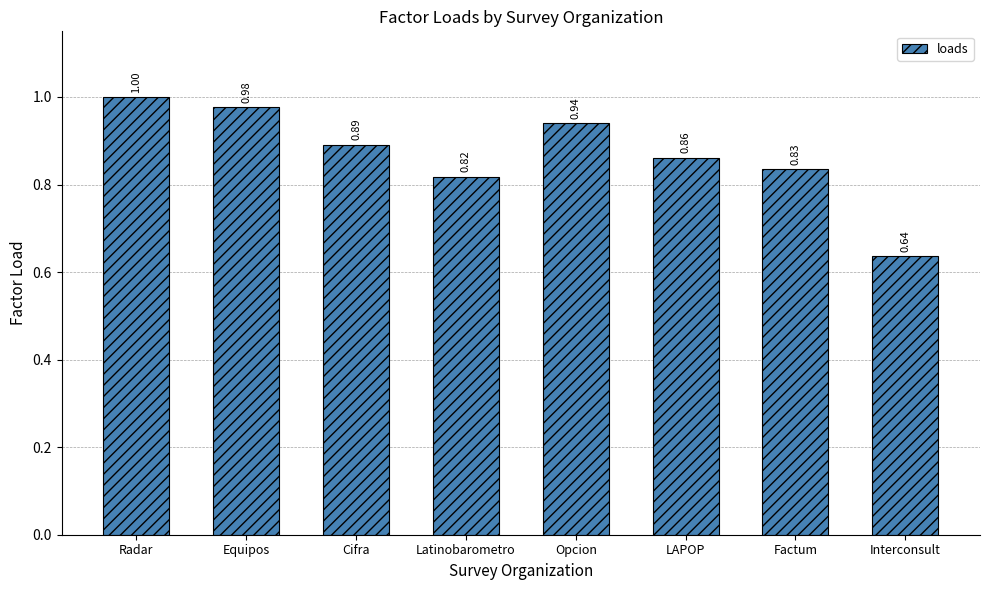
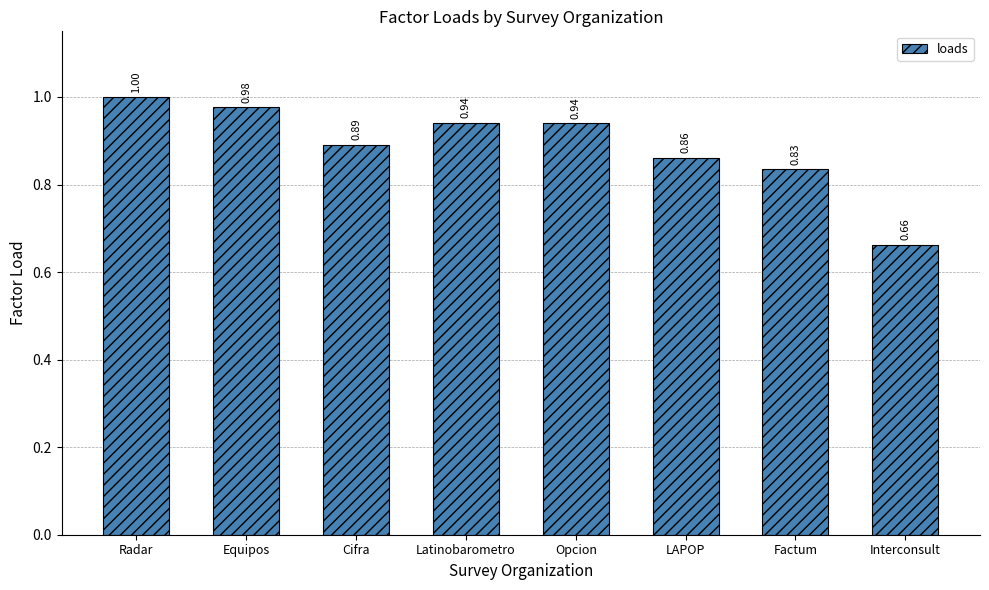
  {
    "Radar": 1.00,
    "Equipos": 0.98,
    "Cifra": 0.89,
-   "Latinobarometro": 0.82,
+   "Latinobarometro": 0.94,
    "Opcion": 0.94,
    "LAPOP": 0.86,
    "Factum": 0.83,
-   "Interconsult": 0.64
+   "Interconsult": 0.66
  }
